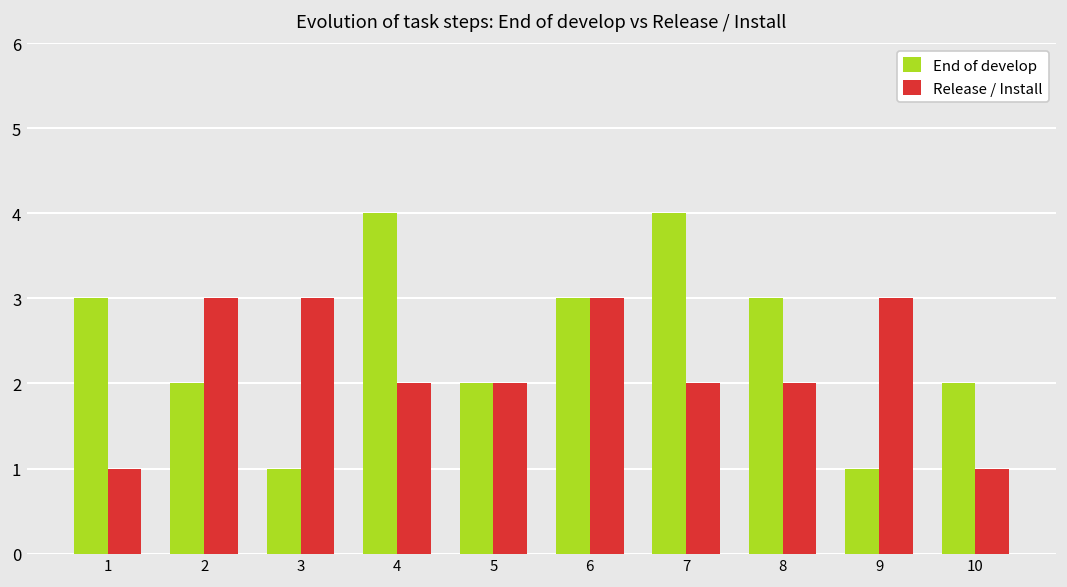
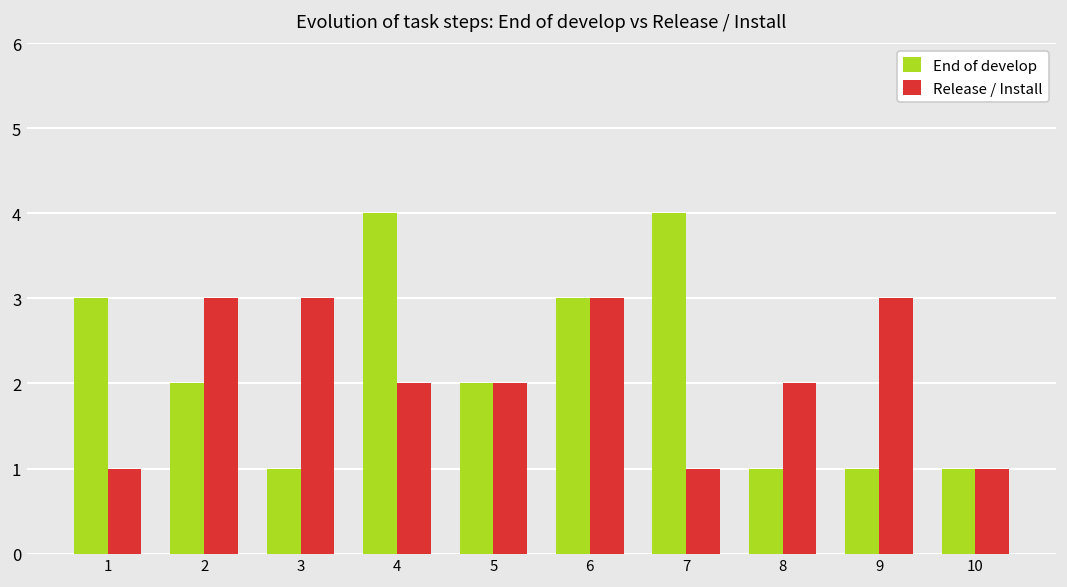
  {
    "End of develop": {
      "1": 3,
      "2": 2,
      "3": 1,
      "4": 4,
      "5": 2,
      "6": 3,
      "7": 4,
-     "8": 3,
+     "8": 1,
      "9": 1,
-     "10": 2
+     "10": 1
    },
    "Release / Install": {
      "1": 1,
      "2": 3,
      "3": 3,
      "4": 2,
      "5": 2,
      "6": 3,
-     "7": 2,
+     "7": 1,
      "8": 2,
      "9": 3,
      "10": 1
    }
  }
